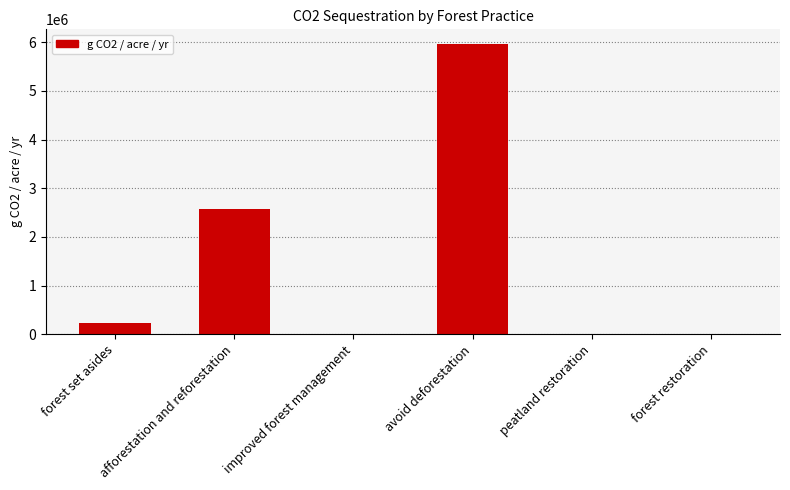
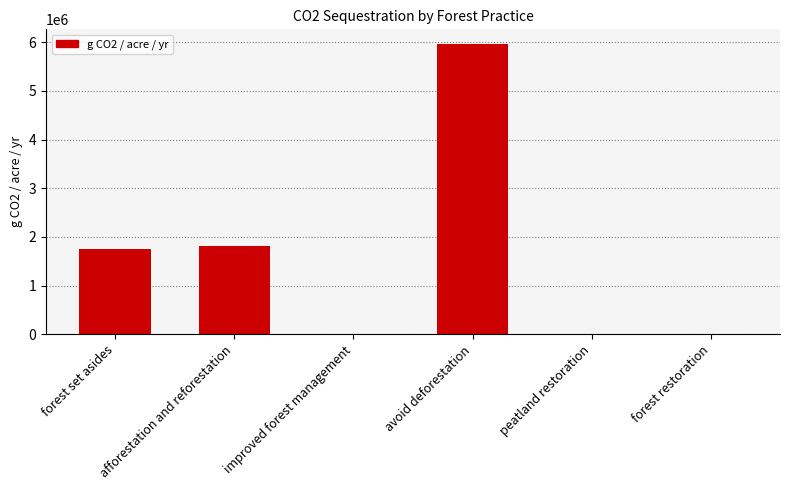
  {
-   "forest set asides": 200000,
-   "afforestation and reforestation": 2600000,
+   "forest set asides": 1700000,
+   "afforestation and reforestation": 1800000,
    "improved forest management": 0,
    "avoid deforestation": 6000000,
    "peatland restoration": 0,
    "forest restoration": 0
  }
